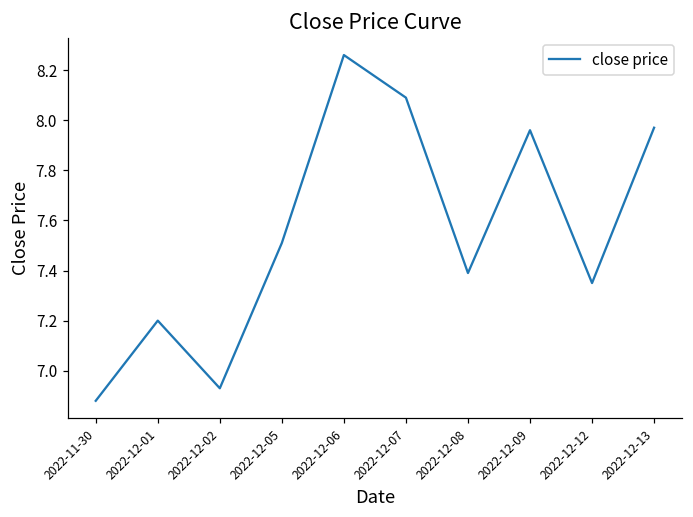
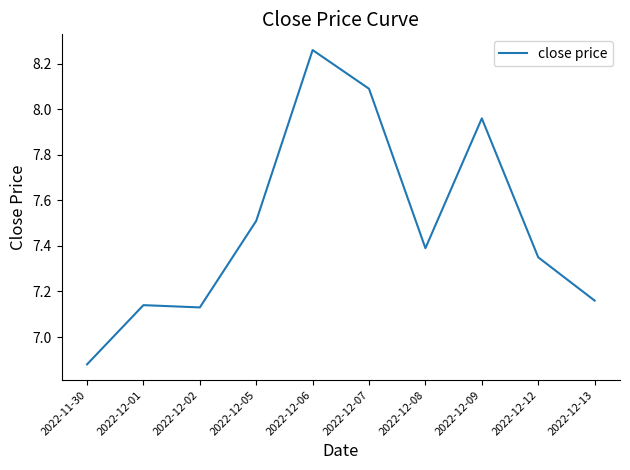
  {
    "2022-11-30": 6.88,
-   "2022-12-01": 7.20,
-   "2022-12-02": 6.93,
+   "2022-12-01": 7.14,
+   "2022-12-02": 7.13,
    "2022-12-05": 7.51,
    "2022-12-06": 8.26,
    "2022-12-07": 8.09,
    "2022-12-08": 7.39,
    "2022-12-09": 7.96,
    "2022-12-12": 7.35,
-   "2022-12-13": 7.97
+   "2022-12-13": 7.16
  }
